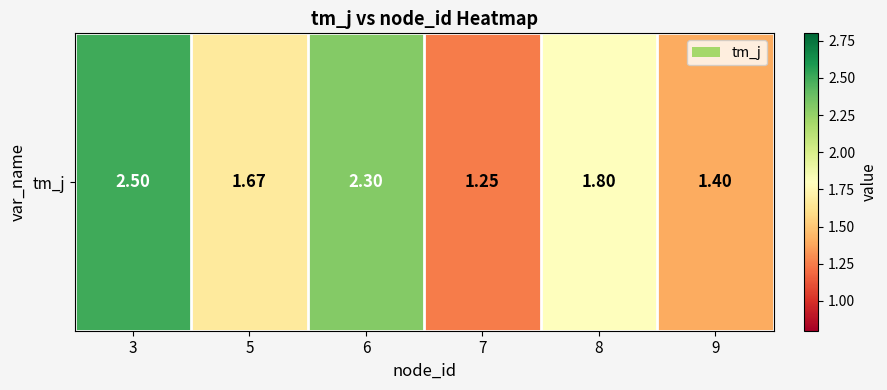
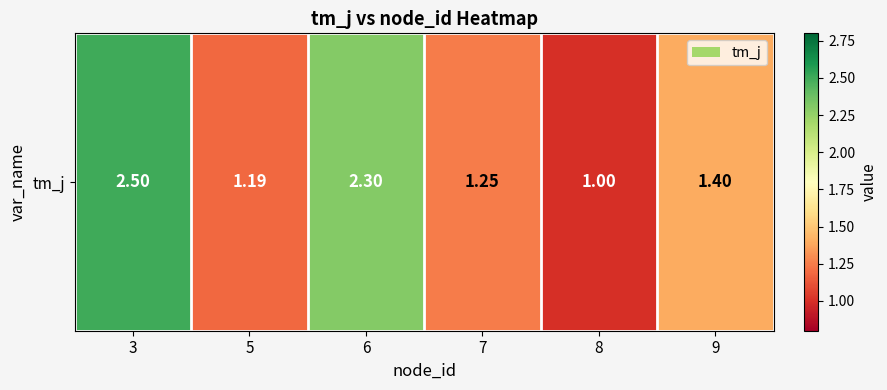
  {
    "tm_j": {
      "3": 2.50,
-     "5": 1.67,
+     "5": 1.19,
      "6": 2.30,
      "7": 1.25,
-     "8": 1.80,
+     "8": 1.00,
      "9": 1.40
    }
  }
